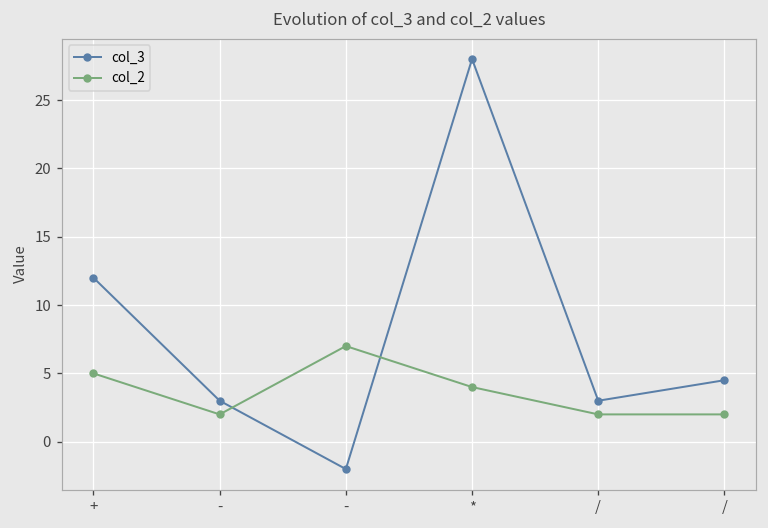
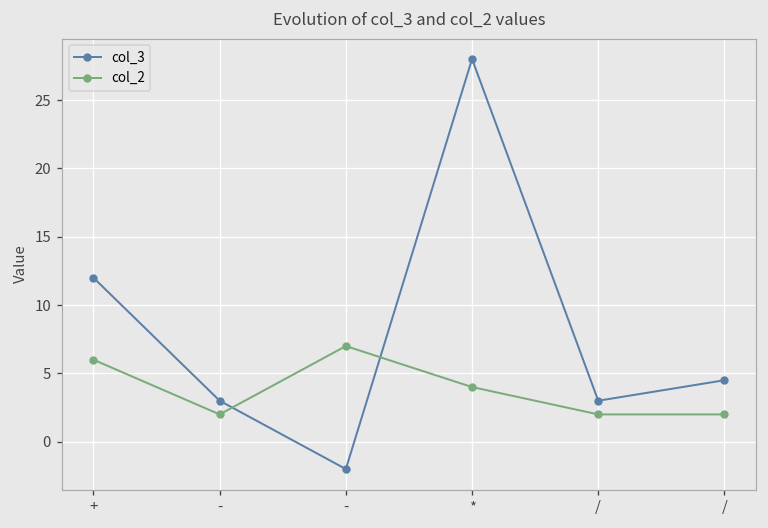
  {
    "col_3": {
      "+": 12,
      "*": 28
    },
    "col_2": {
-     "+": 5,
+     "+": 6,
      "*": 4
    }
  }
